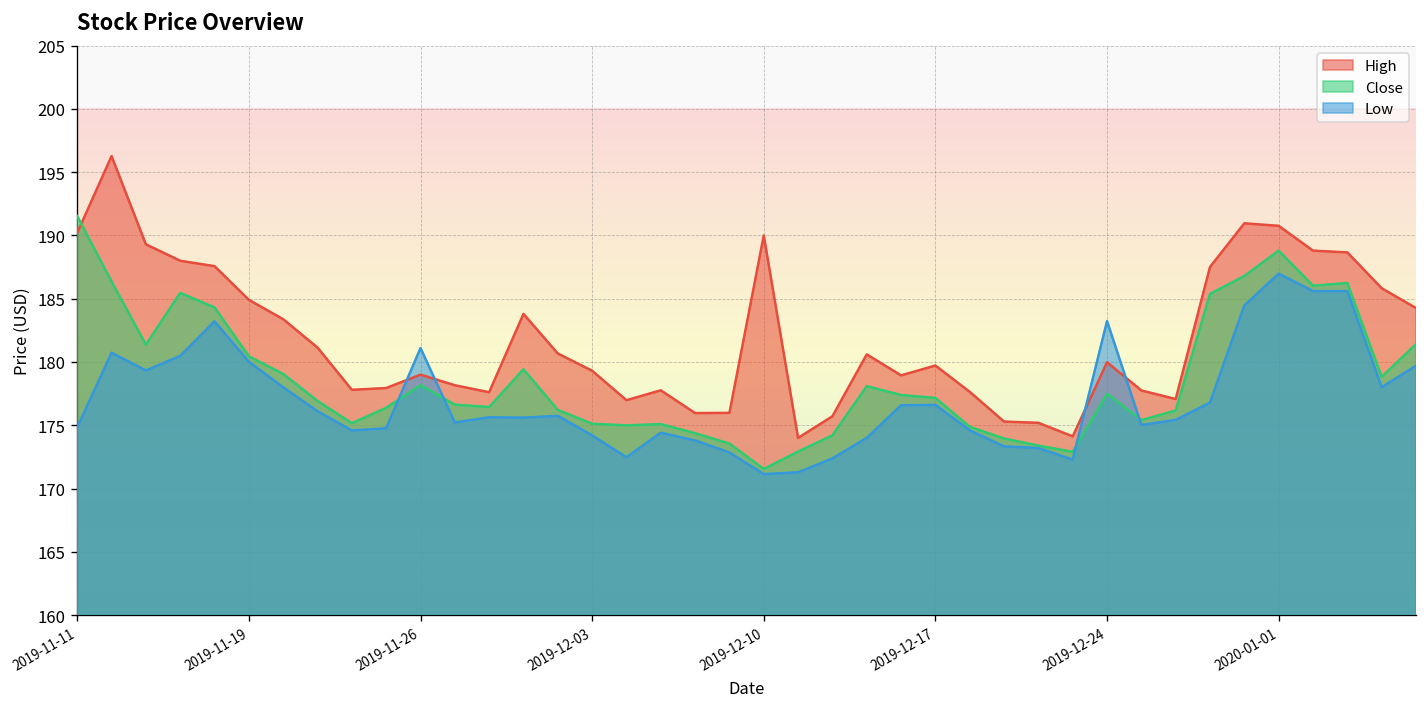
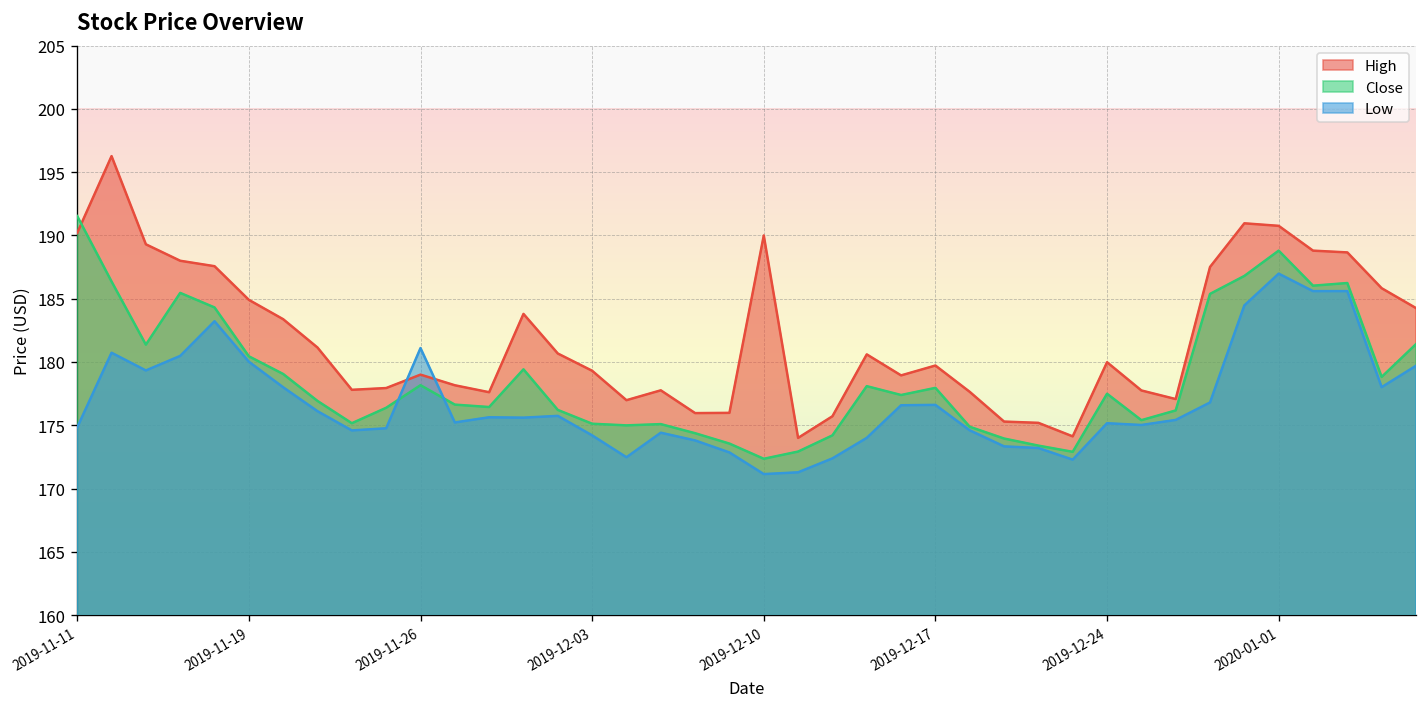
  {
    "High": {
      "2019-11-11": 190.2,
      "2019-11-19": 184.9,
      "2019-11-26": 179.0,
      "2019-12-03": 179.3,
      "2019-12-10": 190.0,
      "2019-12-17": 179.7,
      "2019-12-24": 180.0,
      "2020-01-01": 190.8
    },
    "Close": {
      "2019-11-11": 191.5,
      "2019-11-19": 180.4,
      "2019-11-26": 178.2,
      "2019-12-03": 175.1,
-     "2019-12-10": 171.5,
-     "2019-12-17": 177.2,
+     "2019-12-10": 172.4,
+     "2019-12-17": 178.0,
      "2019-12-24": 177.5,
      "2020-01-01": 188.8
    },
    "Low": {
      "2019-11-11": 174.8,
      "2019-11-19": 180.0,
      "2019-11-26": 181.1,
      "2019-12-03": 174.2,
      "2019-12-10": 171.1,
      "2019-12-17": 176.6,
-     "2019-12-24": 183.2,
+     "2019-12-24": 175.2,
      "2020-01-01": 187.0
    }
  }
